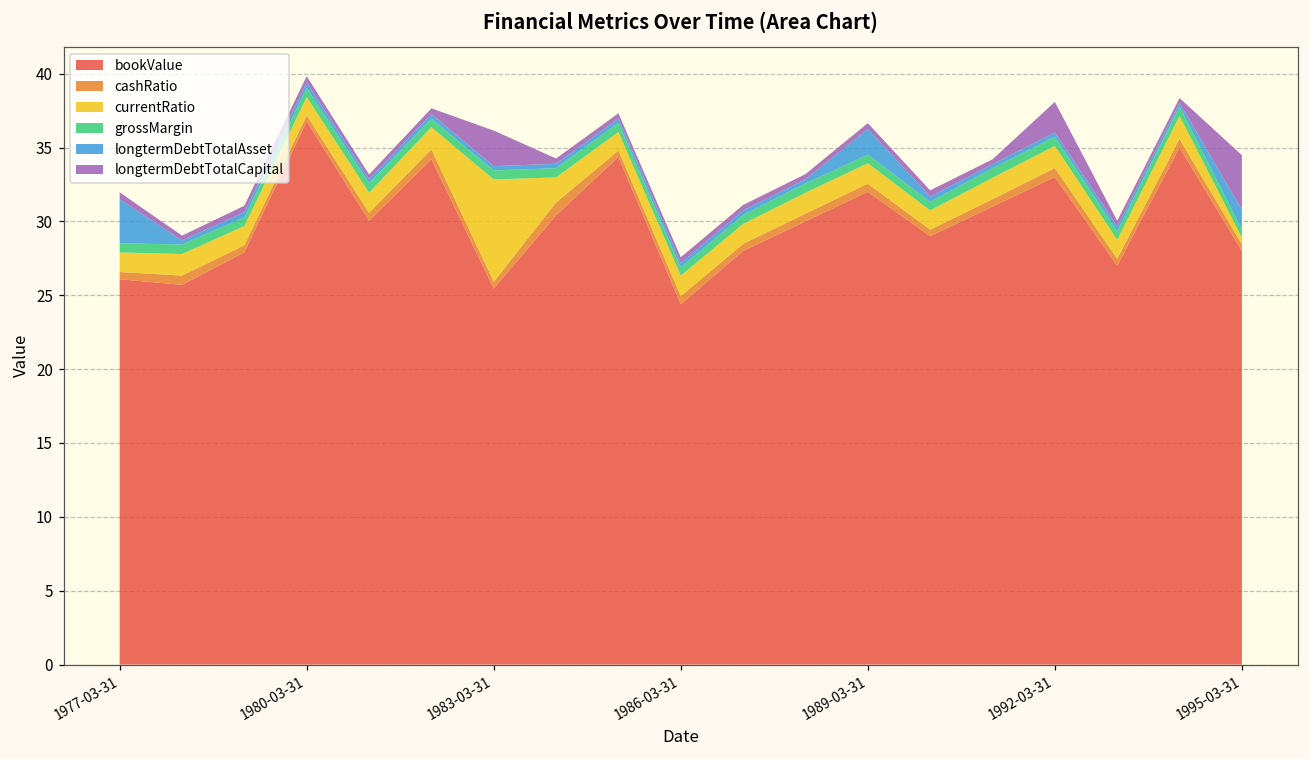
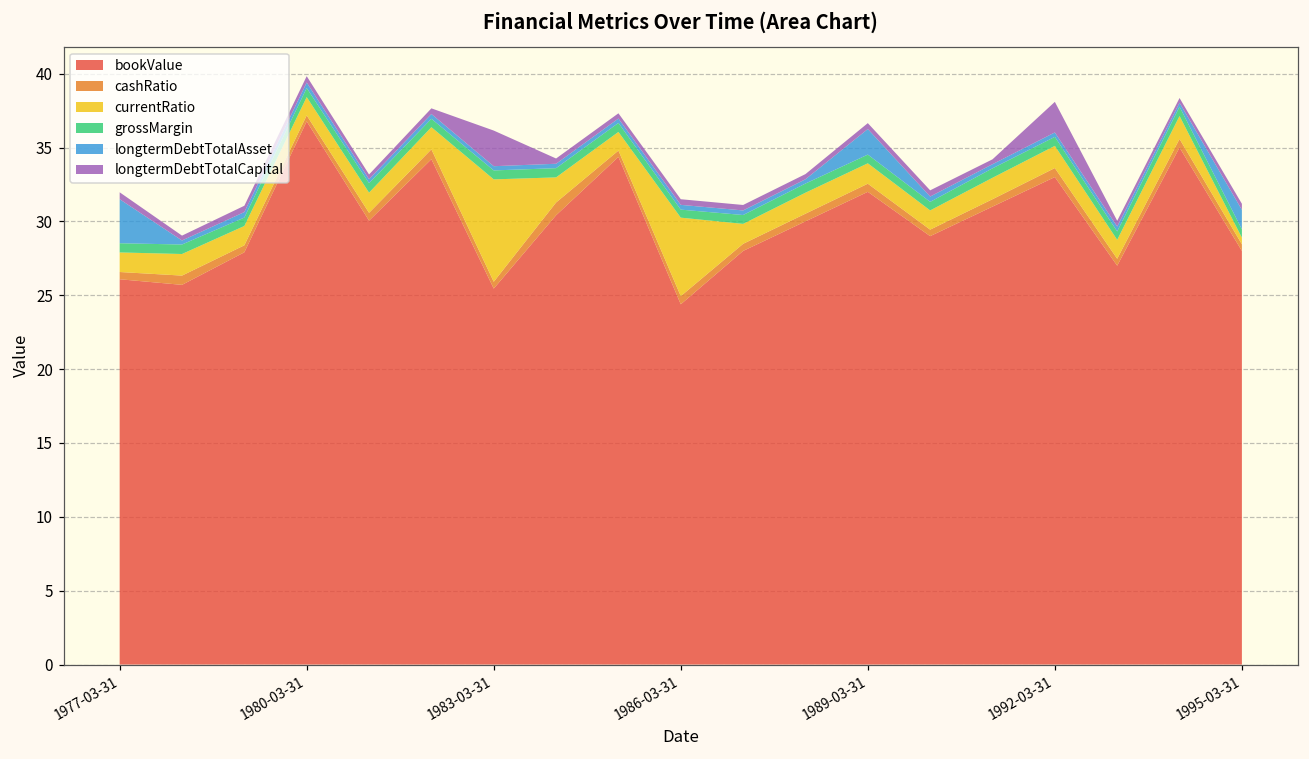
  {
    "currentRatio": {
      "1977-03-31": 1.3,
      "1980-03-31": 1.2,
      "1983-03-31": 6.9,
-     "1986-03-31": 1.4,
+     "1986-03-31": 5.3,
      "1989-03-31": 1.4,
      "1992-03-31": 1.5,
      "1995-03-31": 0.4
    },
    "grossMargin": {
      "1977-03-31": 0.6,
      "1980-03-31": 0.6,
      "1983-03-31": 0.6,
      "1986-03-31": 0.5,
      "1989-03-31": 0.6,
      "1992-03-31": 0.6,
      "1995-03-31": 0.6
    },
    "longtermDebtTotalAsset": {
      "1977-03-31": 3.0,
      "1980-03-31": 0.4,
      "1983-03-31": 0.3,
      "1986-03-31": 0.3,
      "1989-03-31": 1.7,
      "1992-03-31": 0.3,
      "1995-03-31": 1.3
    },
    "longtermDebtTotalCapital": {
      "1977-03-31": 0.5,
      "1980-03-31": 0.4,
      "1983-03-31": 2.4,
      "1986-03-31": 0.4,
      "1989-03-31": 0.4,
      "1992-03-31": 2.1,
-     "1995-03-31": 3.7
+     "1995-03-31": 0.4
    }
  }
